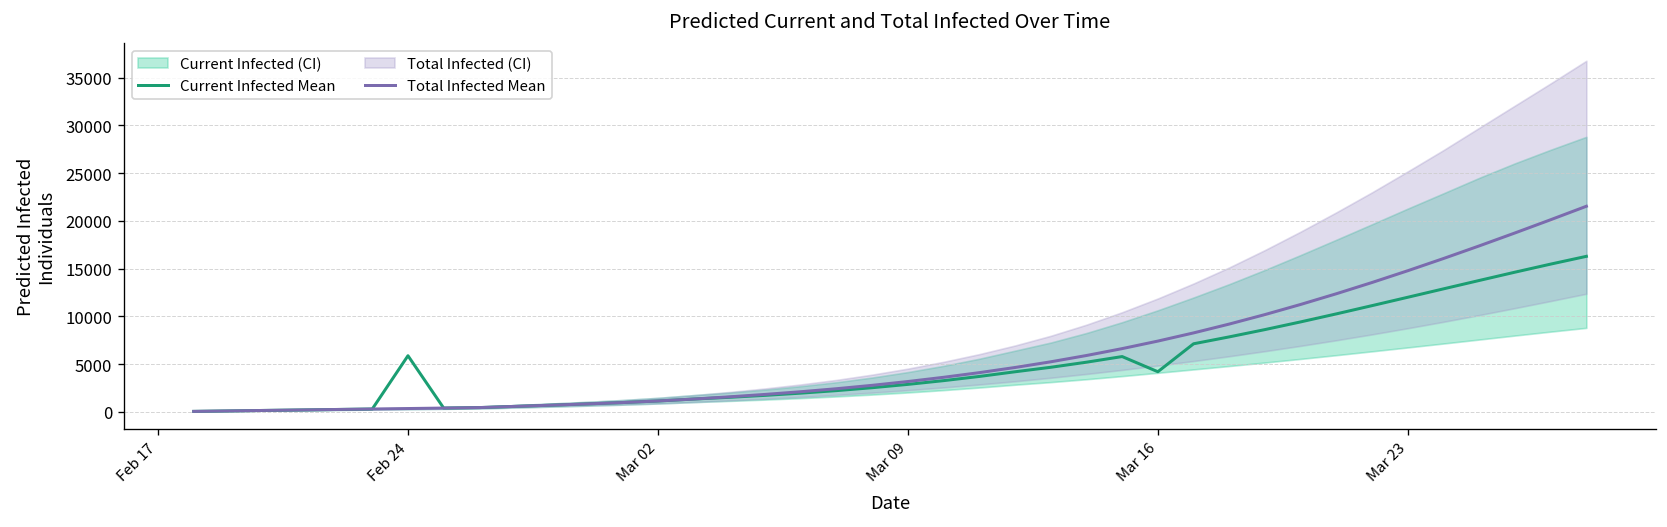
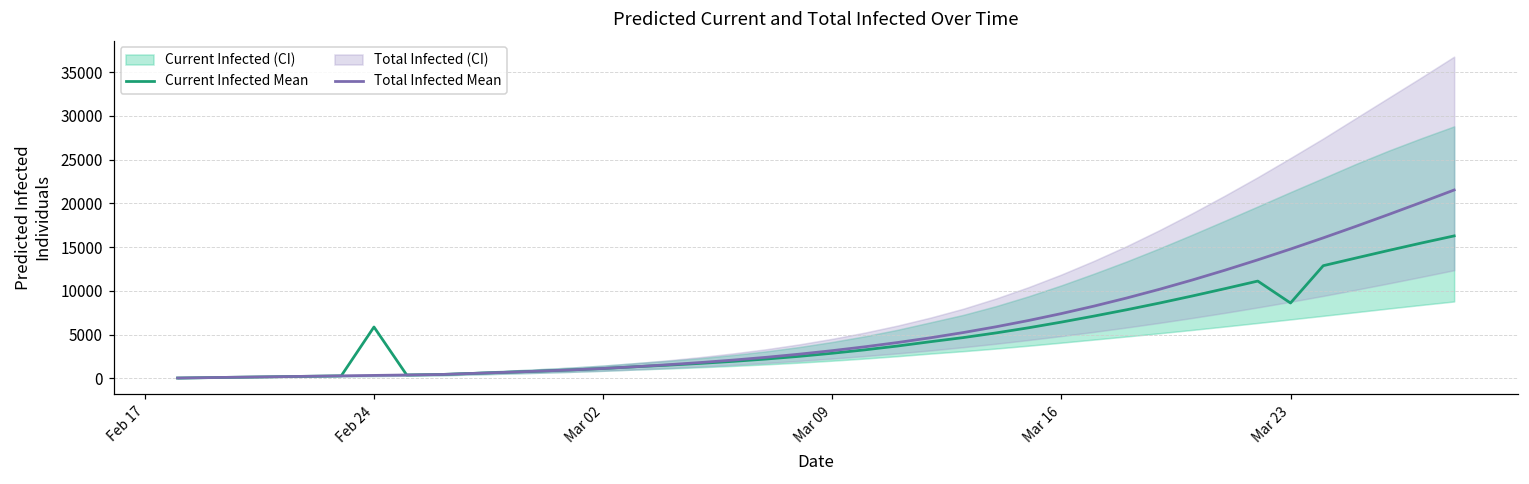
  {
    "Current Infected Mean": {
      "Feb 24": 6000,
-     "Mar 16": 4000,
-     "Mar 23": 12000
+     "Mar 16": 6000,
+     "Mar 23": 9000
    }
  }
